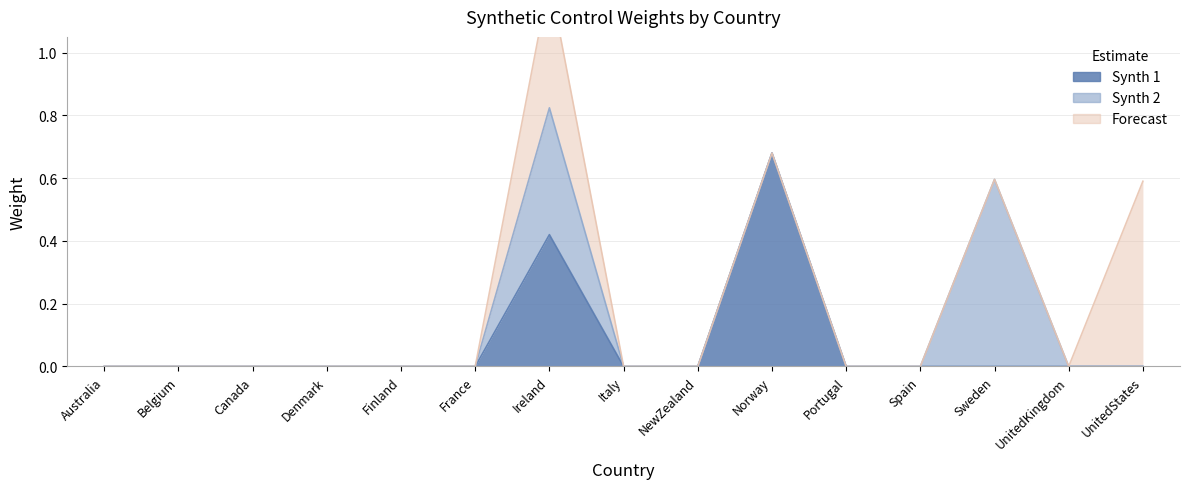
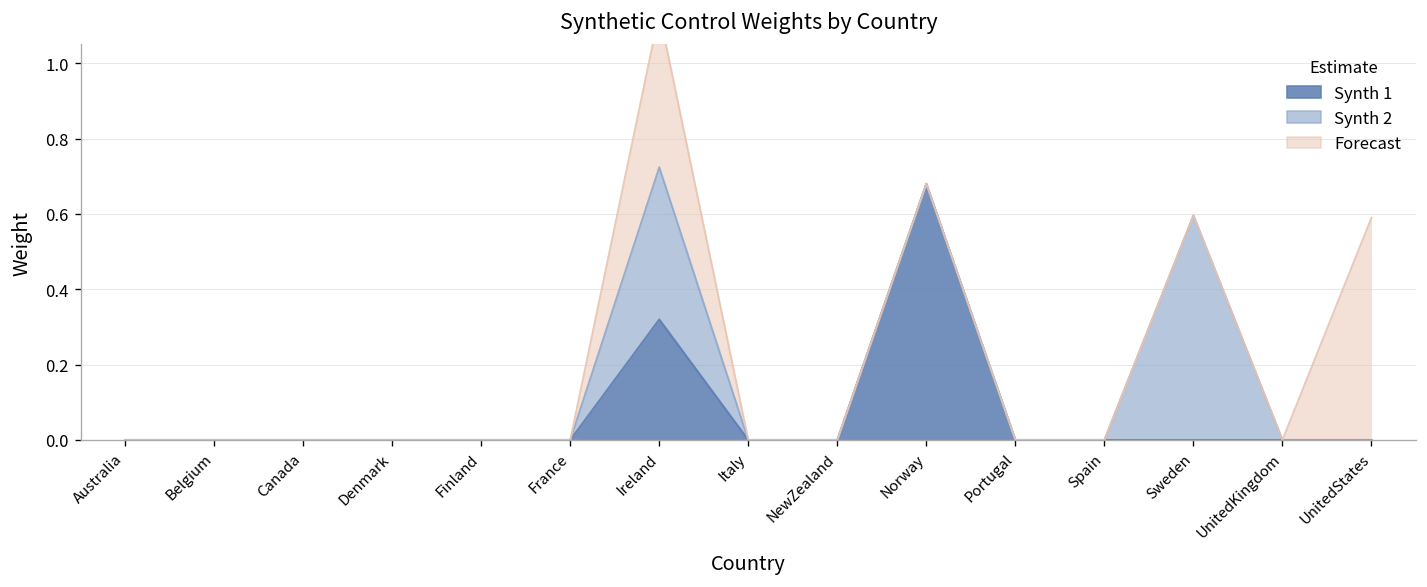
  {
    "Synth 1": {
-     "Ireland": 0.42,
+     "Ireland": 0.32,
      "Sweden": 0.00
    },
    "Synth 2": {
      "Ireland": 0.40
    }
  }
